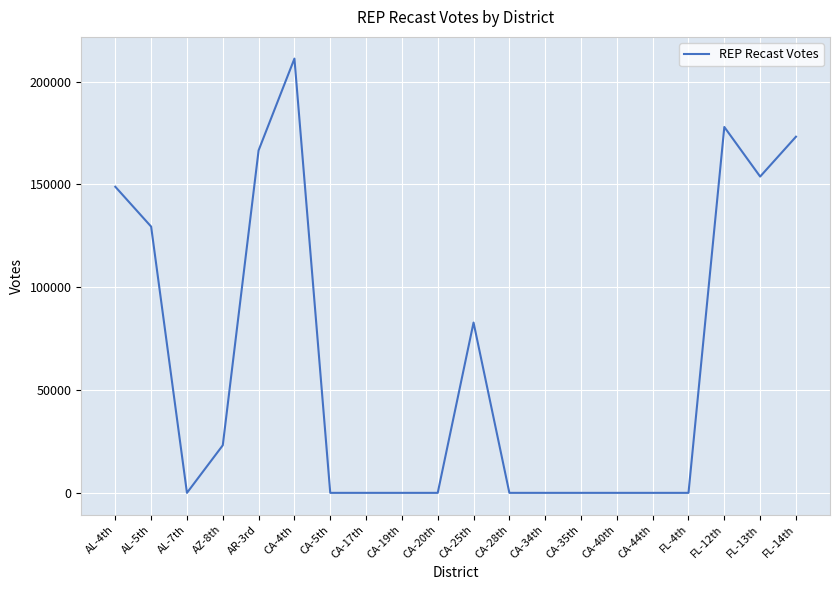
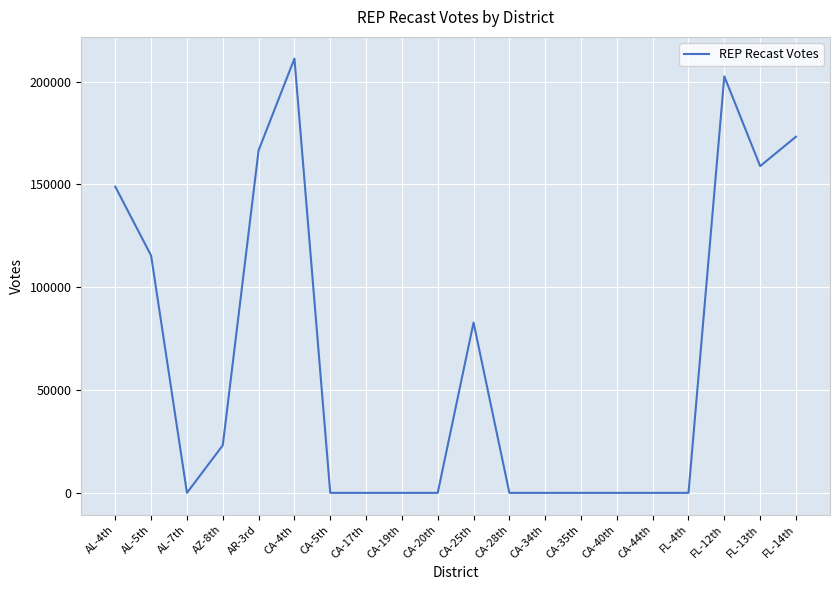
  {
    "AL-4th": 149000,
-   "AL-5th": 129000,
+   "AL-5th": 115000,
    "AL-7th": 0,
    "AZ-8th": 23000,
    "AR-3rd": 167000,
    "CA-4th": 211000,
    "CA-5th": 0,
    "CA-17th": 0,
    "CA-19th": 0,
    "CA-20th": 0,
    "CA-25th": 83000,
    "CA-28th": 0,
    "CA-34th": 0,
    "CA-35th": 0,
    "CA-40th": 0,
    "CA-44th": 0,
    "FL-4th": 0,
-   "FL-12th": 178000,
-   "FL-13th": 154000,
+   "FL-12th": 203000,
+   "FL-13th": 159000,
    "FL-14th": 173000
  }
